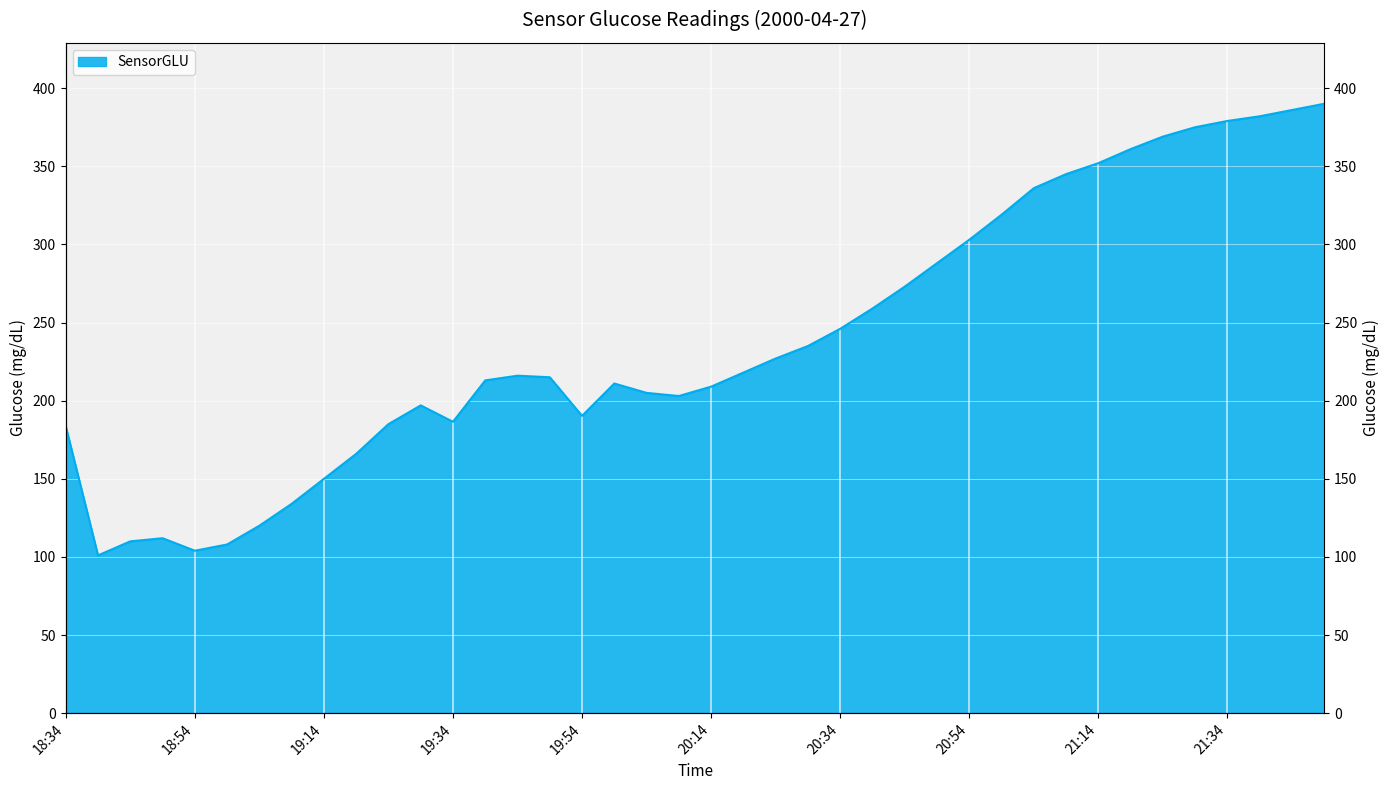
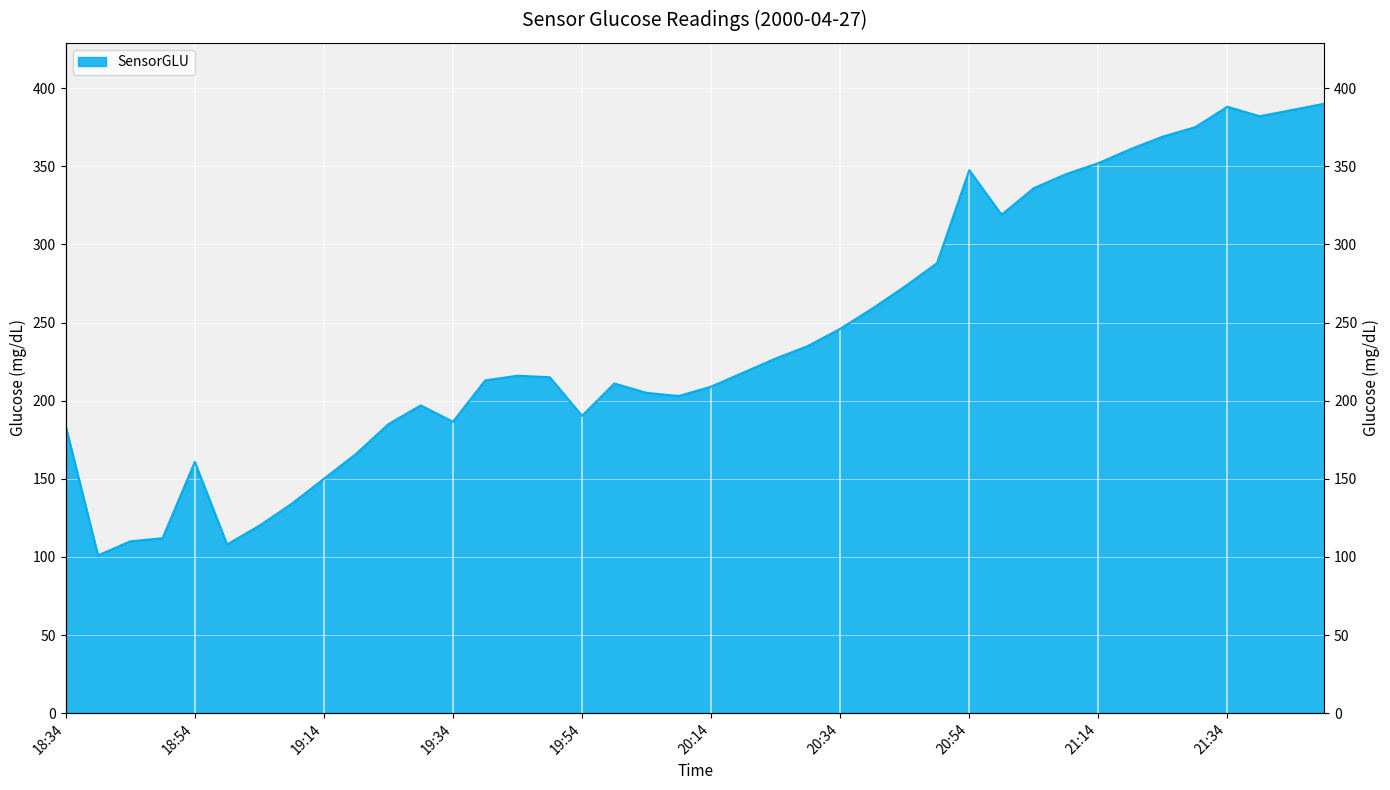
  {
    "18:34": 184,
-   "18:54": 104,
+   "18:54": 161,
    "19:14": 150,
    "19:34": 187,
    "19:54": 190,
    "20:14": 209,
    "20:34": 246,
-   "20:54": 303,
+   "20:54": 348,
    "21:14": 352,
-   "21:34": 379
+   "21:34": 388
  }
